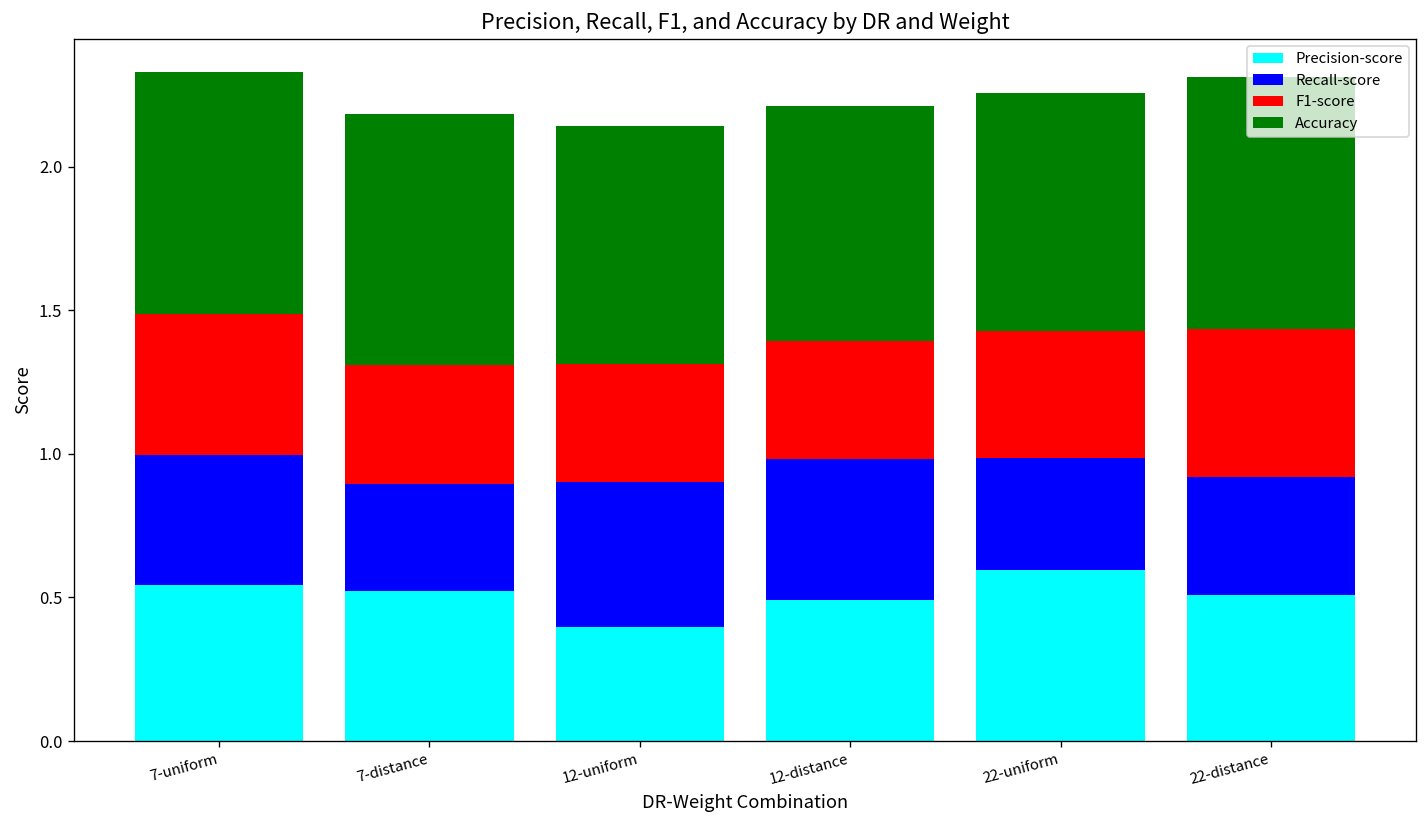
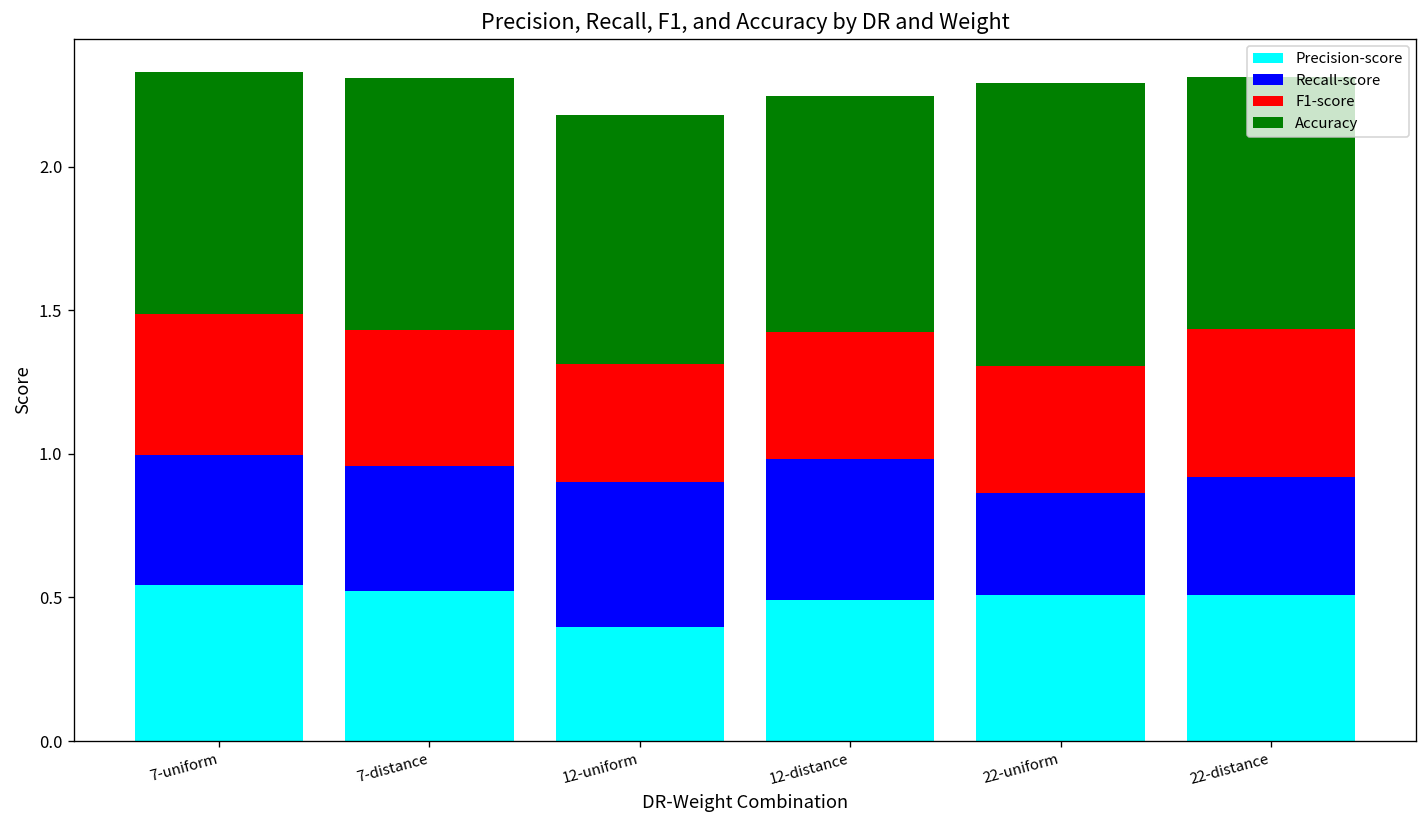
  {
    "Precision-score": {
      "7-uniform": 0.54,
      "7-distance": 0.52,
      "12-uniform": 0.40,
      "12-distance": 0.49,
-     "22-uniform": 0.60,
+     "22-uniform": 0.51,
      "22-distance": 0.51
    },
    "Recall-score": {
      "7-uniform": 0.45,
-     "7-distance": 0.37,
+     "7-distance": 0.44,
      "12-uniform": 0.50,
      "12-distance": 0.49,
-     "22-uniform": 0.39,
+     "22-uniform": 0.36,
      "22-distance": 0.41
    },
    "F1-score": {
      "7-uniform": 0.49,
-     "7-distance": 0.41,
+     "7-distance": 0.48,
      "12-uniform": 0.41,
-     "12-distance": 0.41,
+     "12-distance": 0.44,
      "22-uniform": 0.44,
      "22-distance": 0.52
    },
    "Accuracy": {
      "7-uniform": 0.84,
      "7-distance": 0.88,
-     "12-uniform": 0.83,
+     "12-uniform": 0.87,
      "12-distance": 0.82,
-     "22-uniform": 0.83
+     "22-uniform": 0.99
    }
  }
